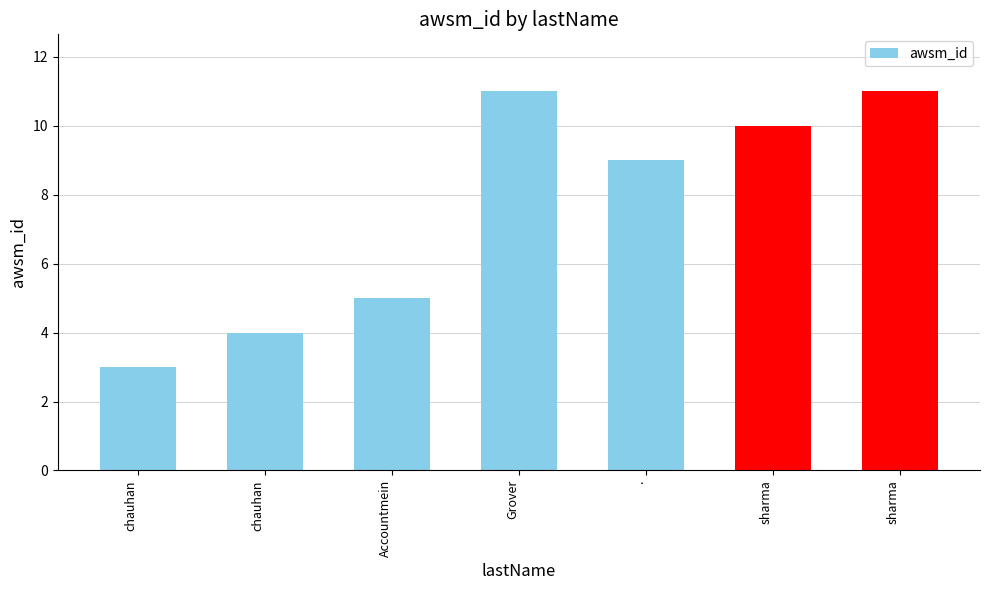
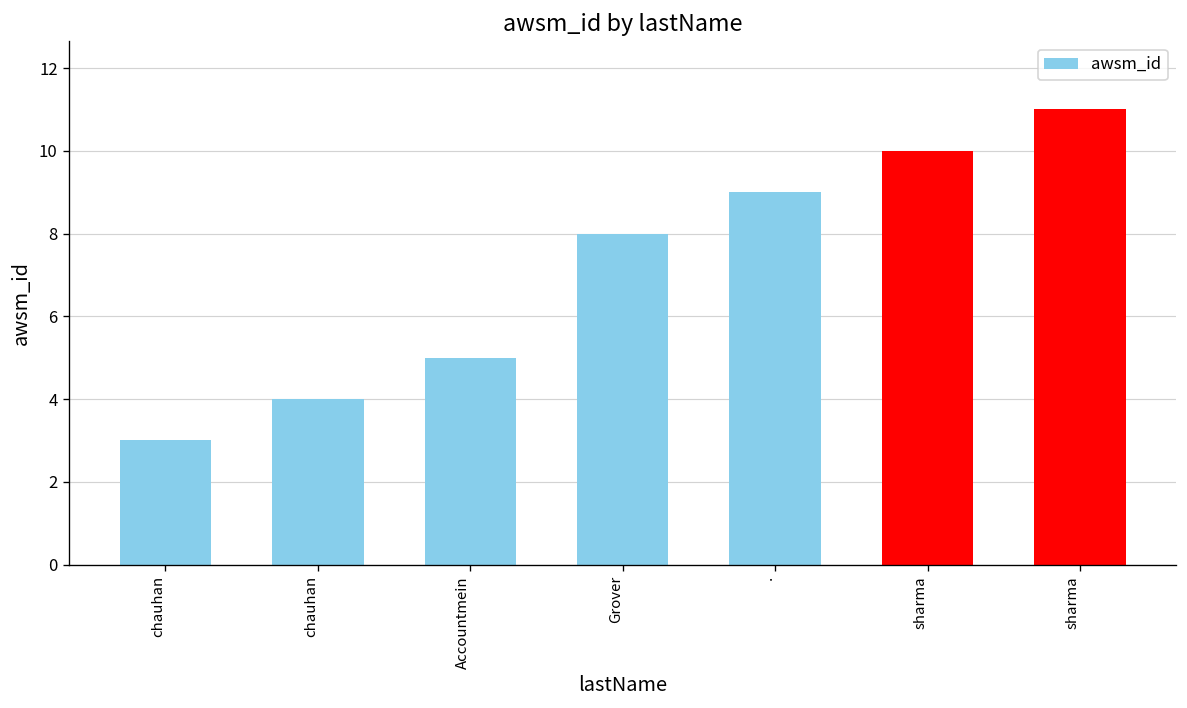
  {
    "Accountmein": 5,
-   "Grover": 11,
+   "Grover": 8,
    ".": 9
  }
